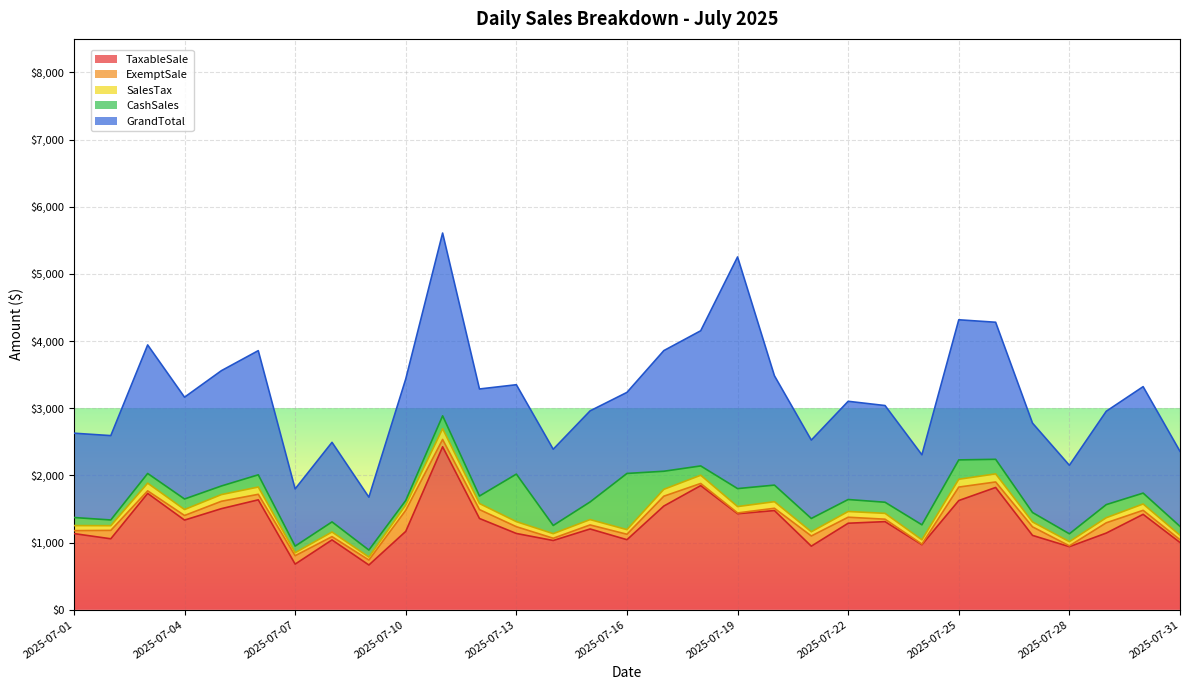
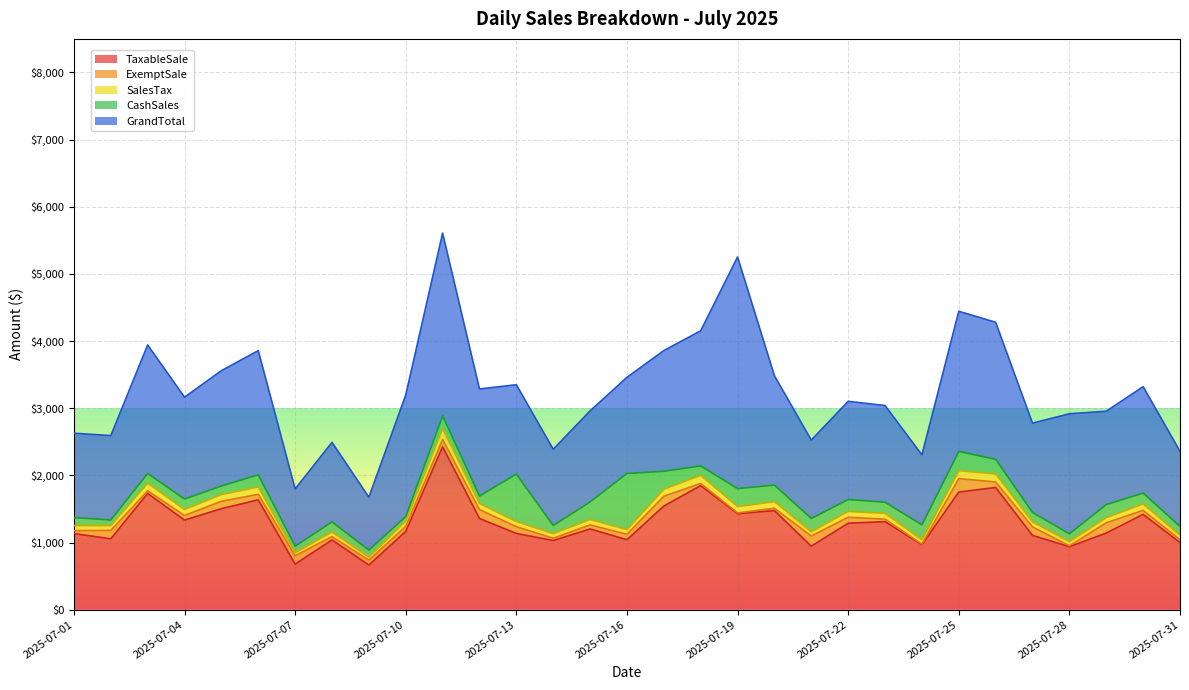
  {
    "TaxableSale": {
      "2025-07-01": "$1,100",
      "2025-07-04": "$1,300",
      "2025-07-07": "$700",
      "2025-07-10": "$1,200",
      "2025-07-13": "$1,100",
      "2025-07-16": "$1,000",
      "2025-07-22": "$1,300",
-     "2025-07-25": "$1,600",
+     "2025-07-25": "$1,800",
      "2025-07-31": "$1,000"
    },
    "ExemptSale": {
      "2025-07-01": "$0",
      "2025-07-04": "$100",
      "2025-07-07": "$100",
-     "2025-07-10": "$300",
+     "2025-07-10": "$100",
      "2025-07-13": "$100",
      "2025-07-16": "$100",
      "2025-07-22": "$100",
      "2025-07-25": "$200",
      "2025-07-31": "$0"
    },
    "SalesTax": {
      "2025-07-01": "$100",
      "2025-07-04": "$100",
      "2025-07-07": "$0",
      "2025-07-10": "$100",
      "2025-07-13": "$100",
      "2025-07-16": "$100",
      "2025-07-19": "$100",
      "2025-07-22": "$100",
      "2025-07-25": "$100",
      "2025-07-28": "$100",
      "2025-07-31": "$100"
    },
    "CashSales": {
      "2025-07-01": "$100",
      "2025-07-04": "$200",
      "2025-07-07": "$100",
      "2025-07-10": "$100",
      "2025-07-13": "$700",
      "2025-07-16": "$800",
      "2025-07-19": "$300",
      "2025-07-22": "$200",
      "2025-07-25": "$300",
      "2025-07-28": "$100",
      "2025-07-31": "$100"
    },
    "GrandTotal": {
      "2025-07-01": "$1,300",
      "2025-07-04": "$1,500",
      "2025-07-07": "$900",
      "2025-07-10": "$1,800",
      "2025-07-13": "$1,300",
-     "2025-07-16": "$1,200",
+     "2025-07-16": "$1,400",
      "2025-07-19": "$3,400",
      "2025-07-22": "$1,500",
      "2025-07-25": "$2,100",
-     "2025-07-28": "$1,000",
+     "2025-07-28": "$1,800",
      "2025-07-31": "$1,100"
    }
  }
